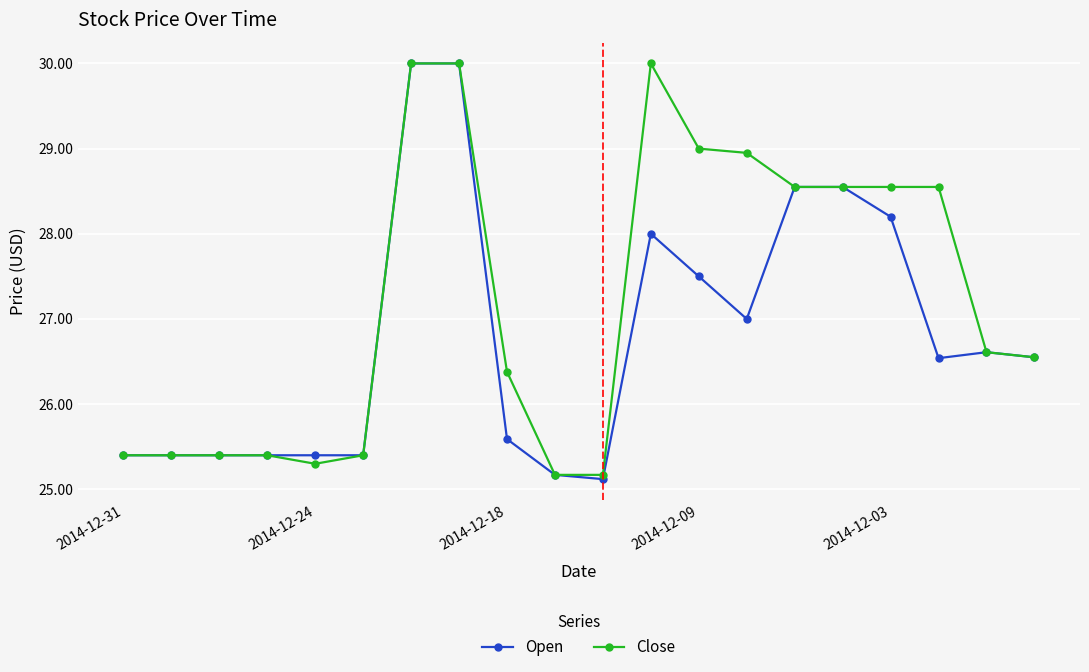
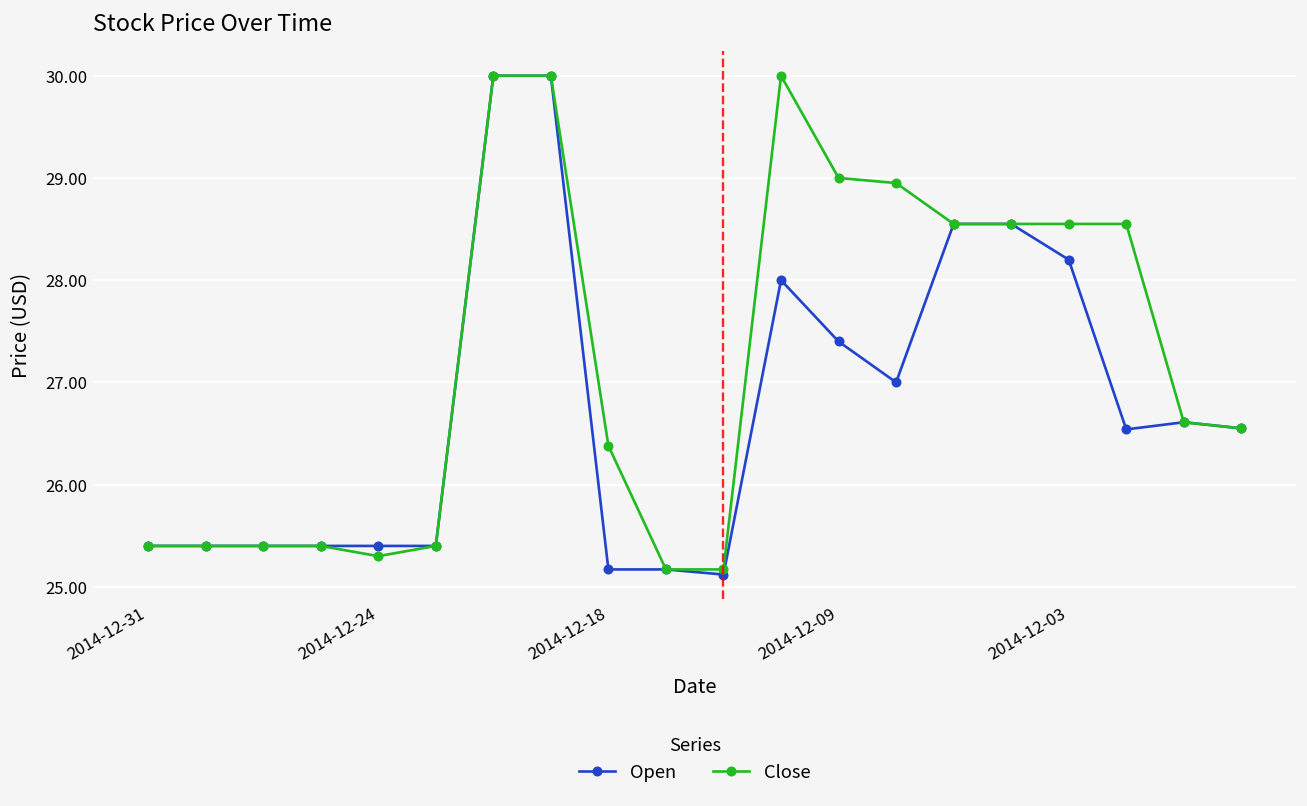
  {
    "Open": {
      "2014-12-24": 25.4,
-     "2014-12-18": 25.6,
-     "2014-12-09": 27.5,
+     "2014-12-18": 25.2,
+     "2014-12-09": 27.4,
      "2014-12-03": 28.2
    },
    "Close": {
      "2014-12-24": 25.3,
      "2014-12-18": 26.4,
      "2014-12-09": 29.0,
      "2014-12-03": 28.6
    }
  }
